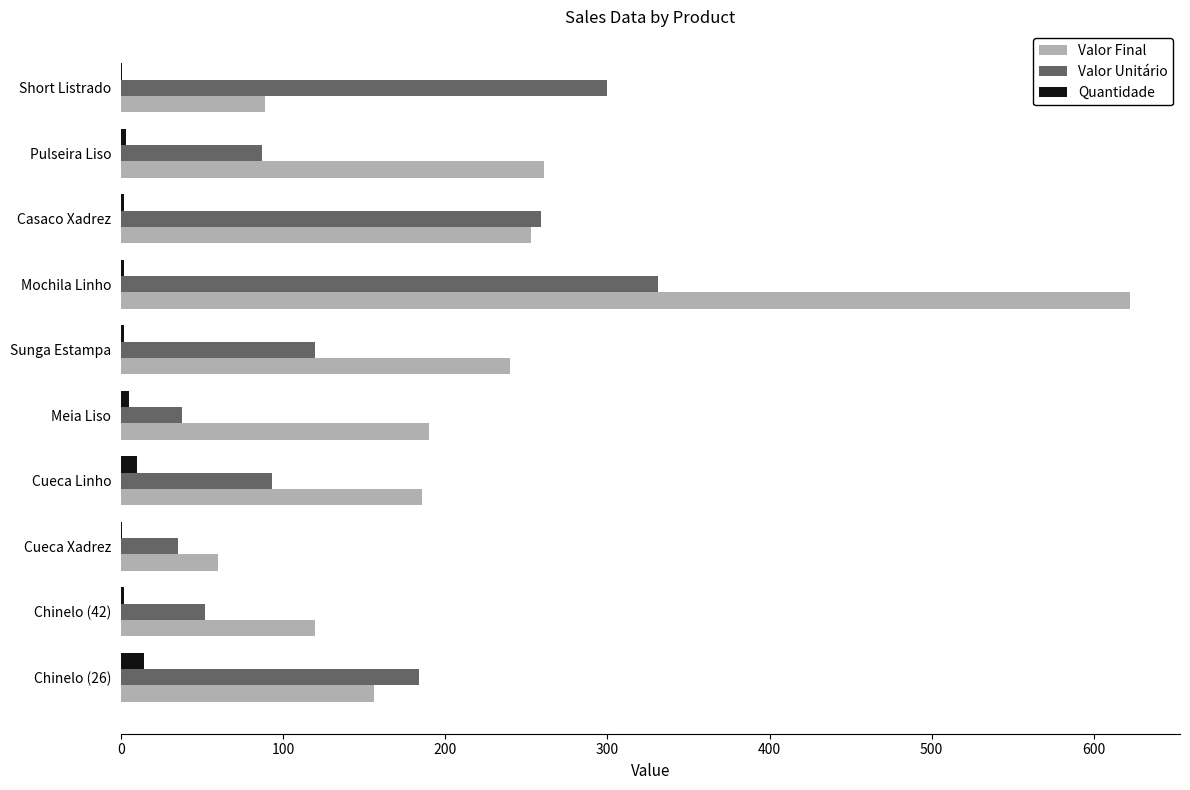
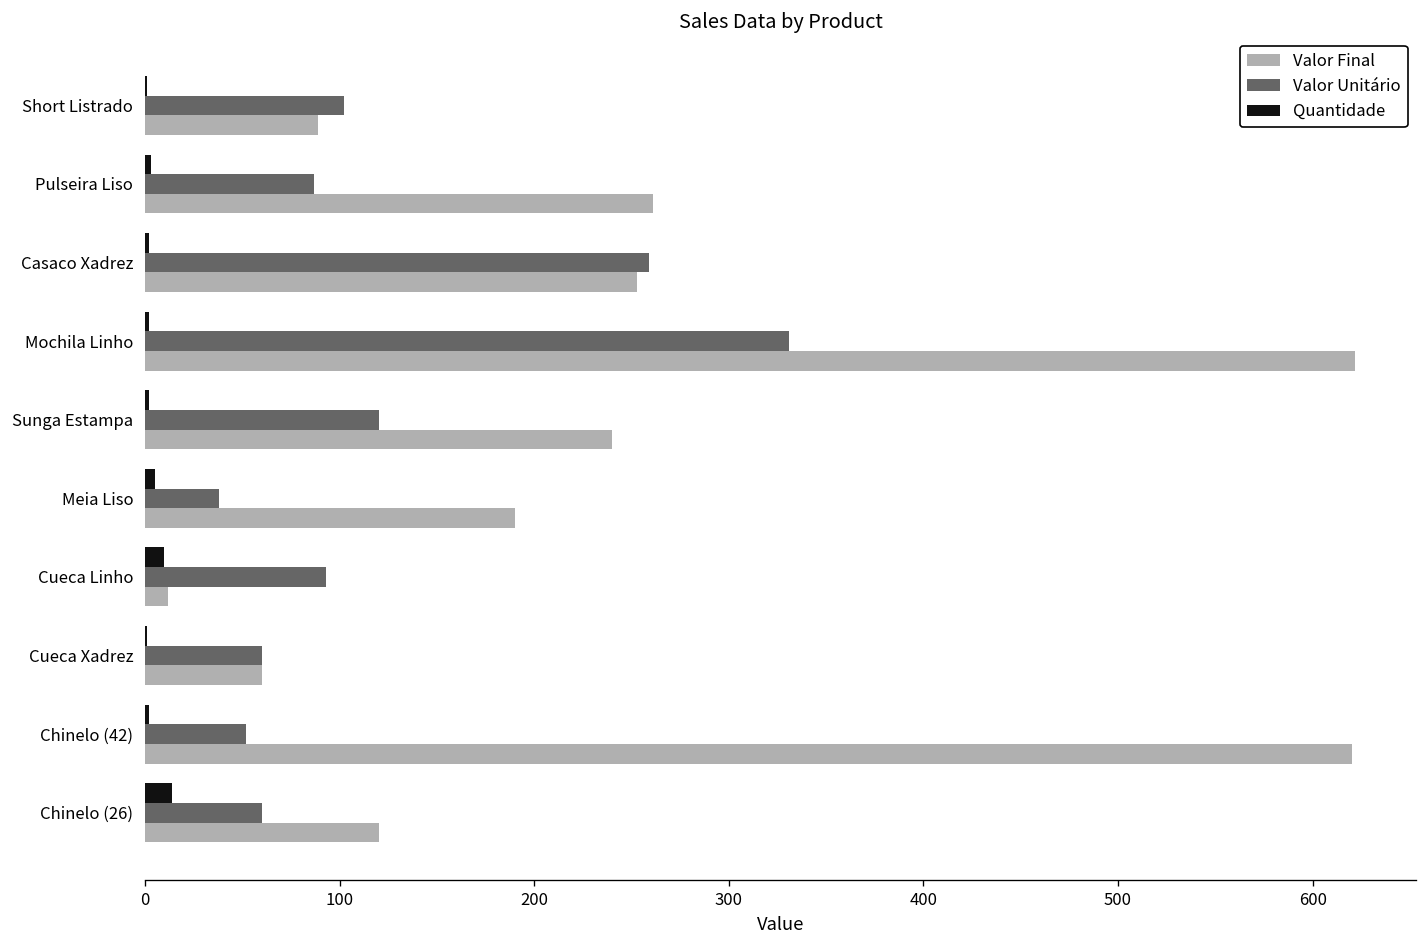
  {
    "Valor Final": {
      "Short Listrado": 89,
      "Pulseira Liso": 261,
      "Casaco Xadrez": 253,
      "Mochila Linho": 622,
      "Sunga Estampa": 240,
      "Meia Liso": 190,
-     "Cueca Linho": 186,
+     "Cueca Linho": 12,
      "Cueca Xadrez": 60,
-     "Chinelo (42)": 120,
-     "Chinelo (26)": 156
+     "Chinelo (42)": 620,
+     "Chinelo (26)": 120
    },
    "Valor Unitário": {
-     "Short Listrado": 300,
+     "Short Listrado": 102,
      "Pulseira Liso": 87,
      "Casaco Xadrez": 259,
      "Mochila Linho": 331,
      "Sunga Estampa": 120,
      "Meia Liso": 38,
      "Cueca Linho": 93,
-     "Cueca Xadrez": 35,
+     "Cueca Xadrez": 60,
      "Chinelo (42)": 52,
-     "Chinelo (26)": 184
+     "Chinelo (26)": 60
    },
    "Quantidade": {
      "Pulseira Liso": 3,
      "Casaco Xadrez": 2,
      "Mochila Linho": 2,
      "Sunga Estampa": 2,
      "Meia Liso": 5,
      "Cueca Linho": 10,
      "Chinelo (42)": 2,
      "Chinelo (26)": 14
    }
  }
